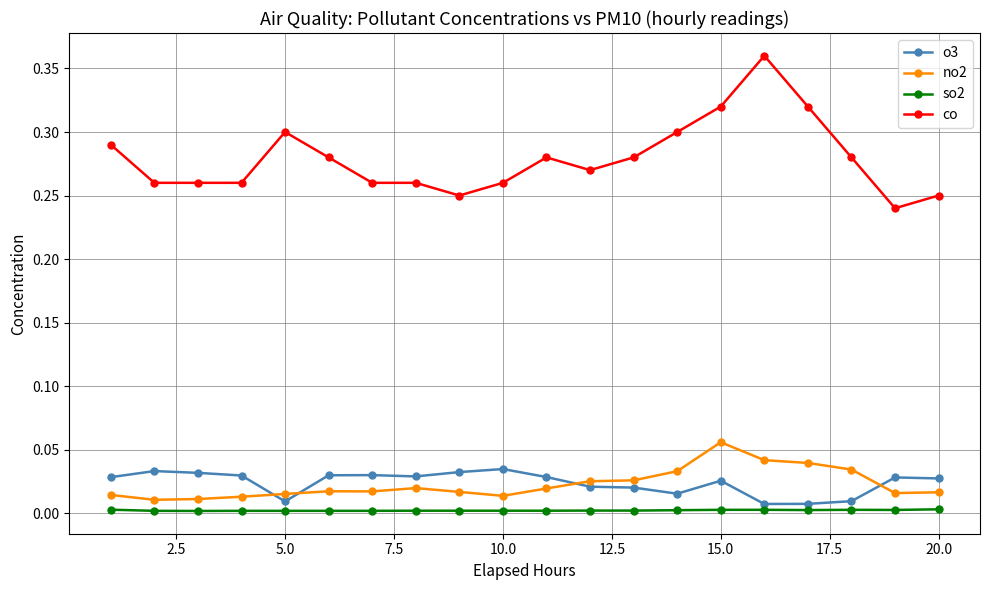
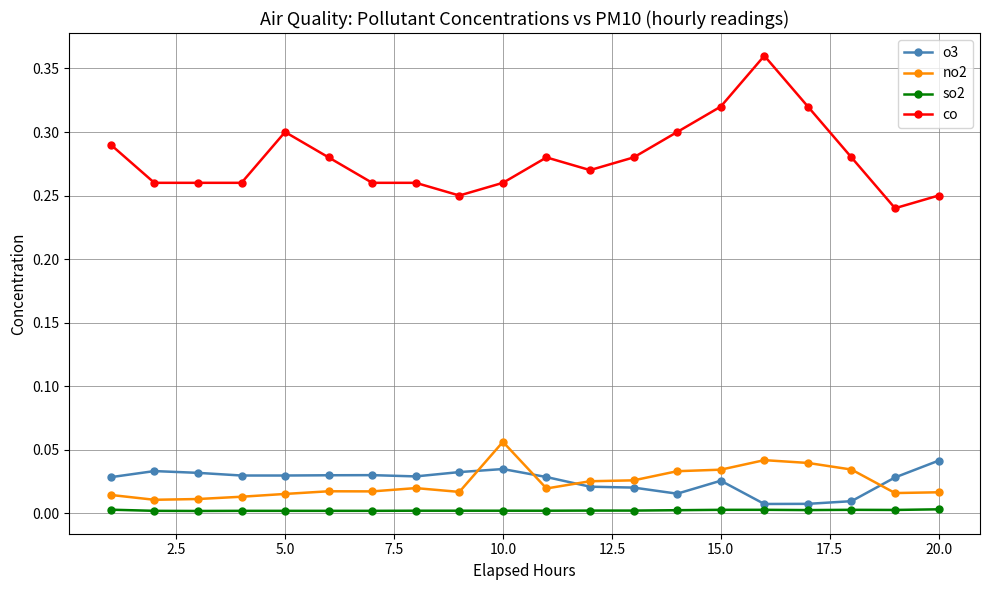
  {
    "o3": {
-     "5.0": 0.009,
+     "5.0": 0.030,
      "10.0": 0.035,
      "15.0": 0.026,
-     "20.0": 0.027
+     "20.0": 0.041
    },
    "no2": {
      "5.0": 0.015,
-     "10.0": 0.014,
-     "15.0": 0.056,
+     "10.0": 0.056,
+     "15.0": 0.034,
      "20.0": 0.016
    },
    "so2": {
      "5.0": 0.002,
      "10.0": 0.002,
      "15.0": 0.003,
      "20.0": 0.003
    },
    "co": {
      "5.0": 0.300,
      "10.0": 0.260,
      "15.0": 0.320,
      "20.0": 0.250
    }
  }
